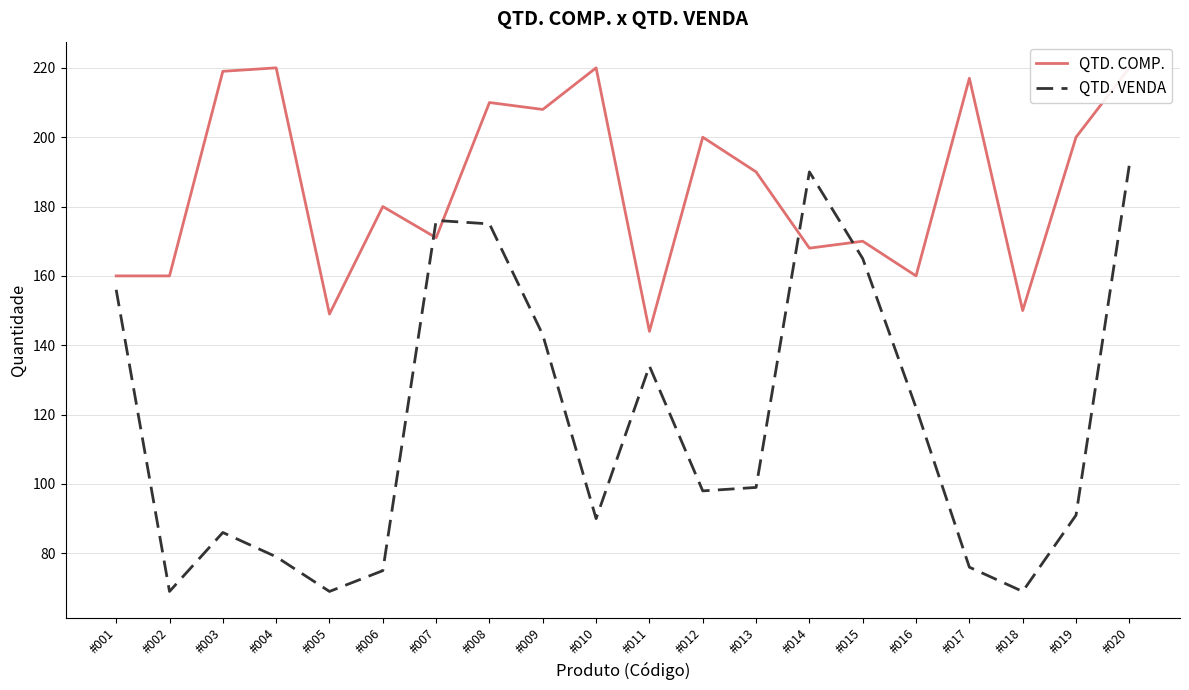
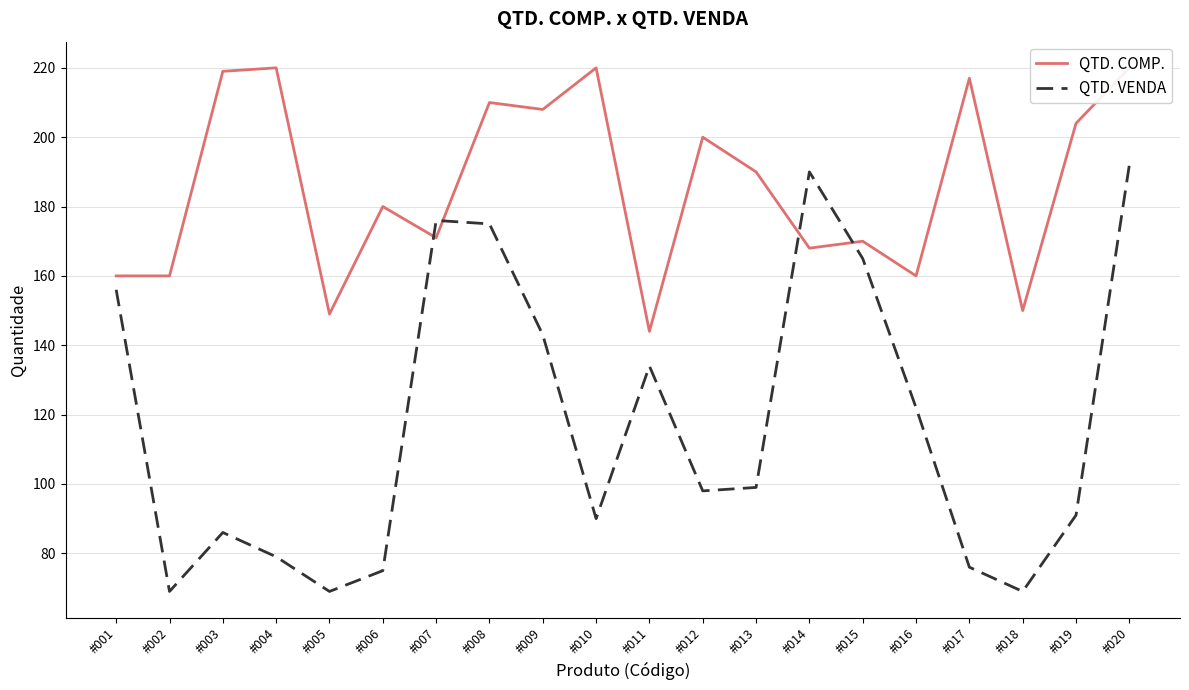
  {
    "QTD. COMP.": {
      "#001": 160,
      "#002": 160,
      "#003": 219,
      "#004": 220,
      "#005": 149,
      "#006": 180,
      "#007": 171,
      "#008": 210,
      "#009": 208,
      "#010": 220,
      "#011": 144,
      "#012": 200,
      "#013": 190,
      "#014": 168,
      "#015": 170,
      "#016": 160,
      "#017": 217,
      "#018": 150,
-     "#019": 200
+     "#019": 204
    },
    "QTD. VENDA": {
      "#001": 156,
      "#002": 69,
      "#003": 86,
      "#004": 79,
      "#005": 69,
      "#006": 75,
      "#007": 176,
      "#008": 175,
      "#009": 143,
      "#010": 90,
      "#011": 134,
      "#012": 98,
      "#013": 99,
      "#014": 190,
      "#015": 165,
      "#016": 122,
      "#017": 76,
      "#018": 69,
      "#019": 91,
      "#020": 192
    }
  }
